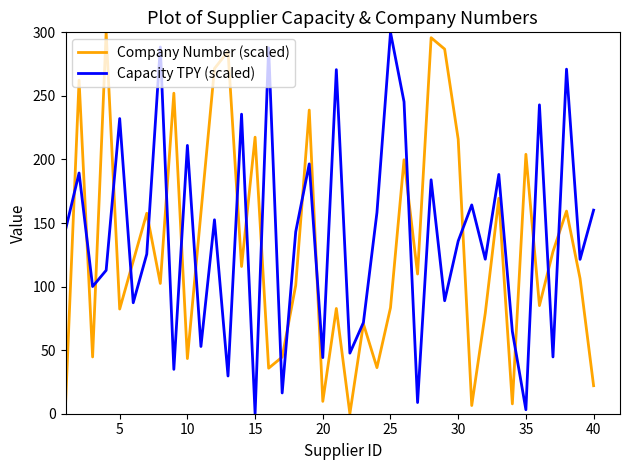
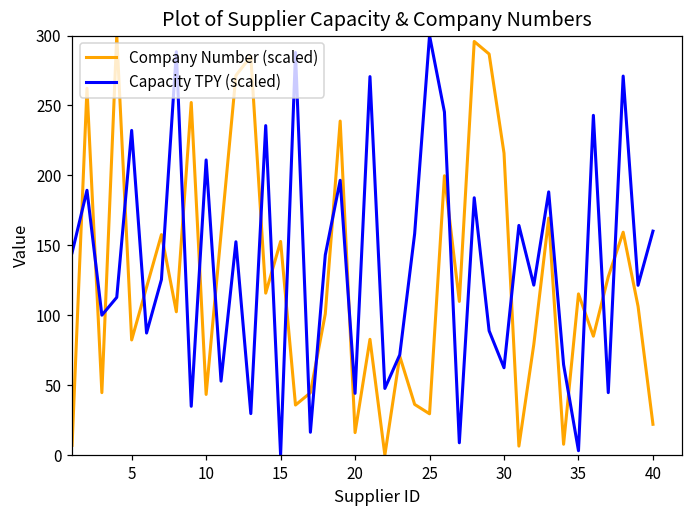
  {
    "Company Number (scaled)": {
      "5": 82,
      "10": 43,
-     "15": 218,
-     "20": 10,
-     "25": 83,
+     "15": 153,
+     "20": 16,
+     "25": 30,
      "30": 216,
-     "35": 204,
+     "35": 115,
      "40": 22
    },
    "Capacity TPY (scaled)": {
      "5": 232,
      "10": 211,
      "15": 0,
      "20": 44,
      "25": 300,
-     "30": 136,
+     "30": 62,
      "35": 3,
      "40": 160
    }
  }
